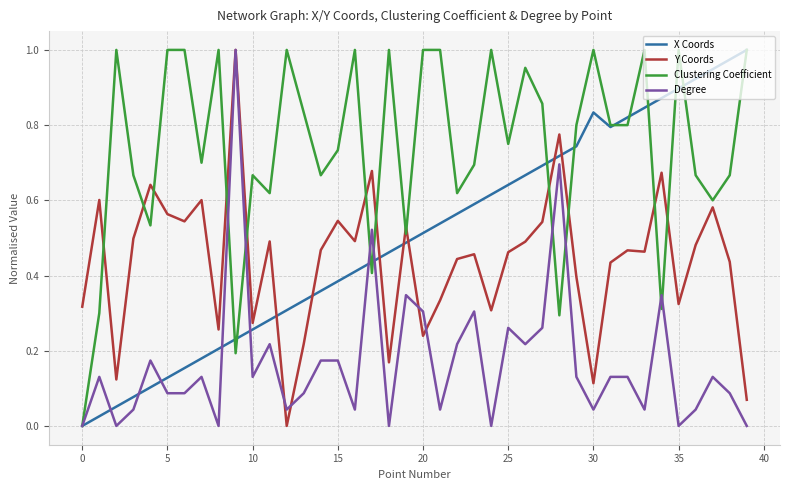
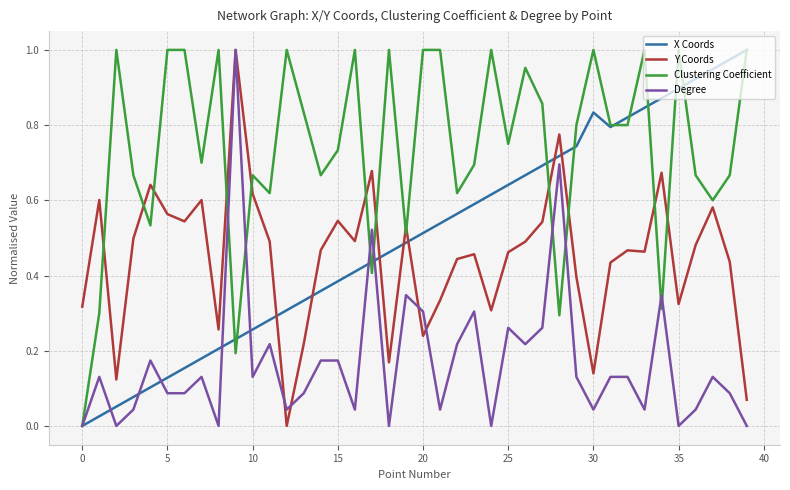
  {
    "X Coords": {
      "5": 0.13,
      "10": 0.26,
      "15": 0.38,
      "20": 0.51,
      "25": 0.64,
      "30": 0.83
    },
    "Y Coords": {
      "0": 0.32,
      "5": 0.56,
-     "10": 0.27,
+     "10": 0.62,
      "15": 0.55,
      "20": 0.24,
      "25": 0.46,
-     "30": 0.11,
+     "30": 0.14,
      "35": 0.32
    },
    "Clustering Coefficient": {
      "5": 1.00,
      "10": 0.67,
      "15": 0.73,
      "20": 1.00,
      "25": 0.75,
      "30": 1.00
    },
    "Degree": {
      "5": 0.09,
      "10": 0.13,
      "15": 0.17,
      "20": 0.30,
      "25": 0.26,
      "30": 0.04,
      "35": 0.00
    }
  }
